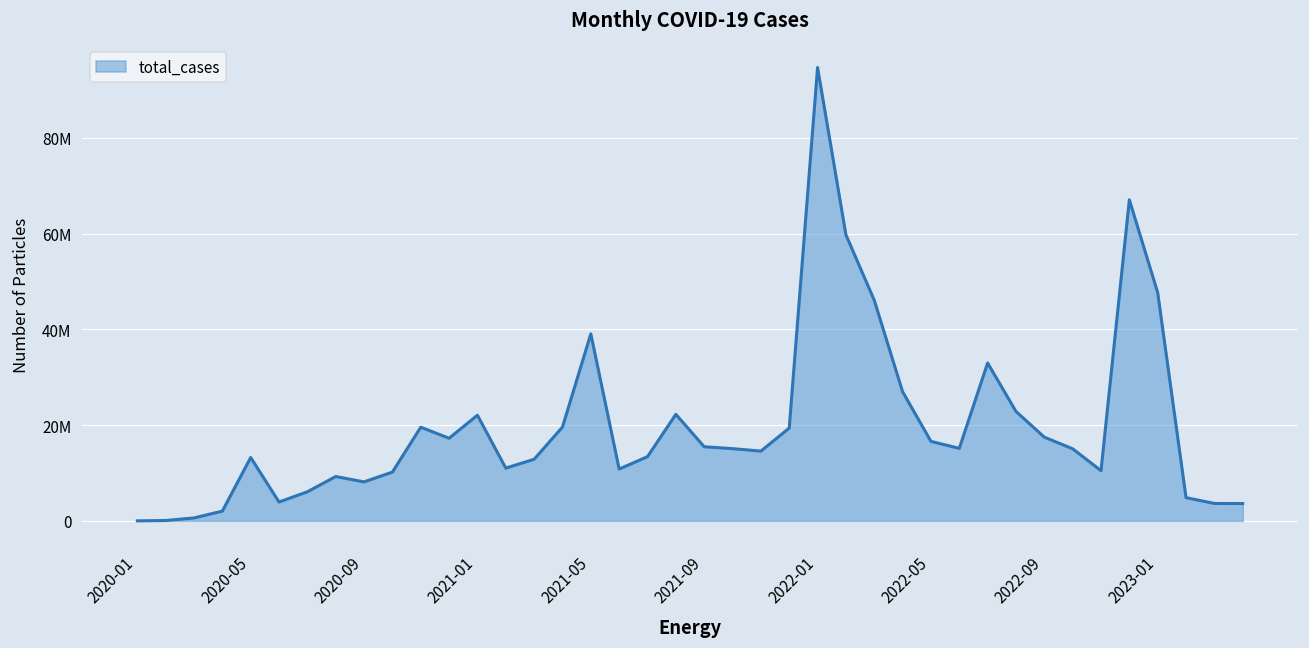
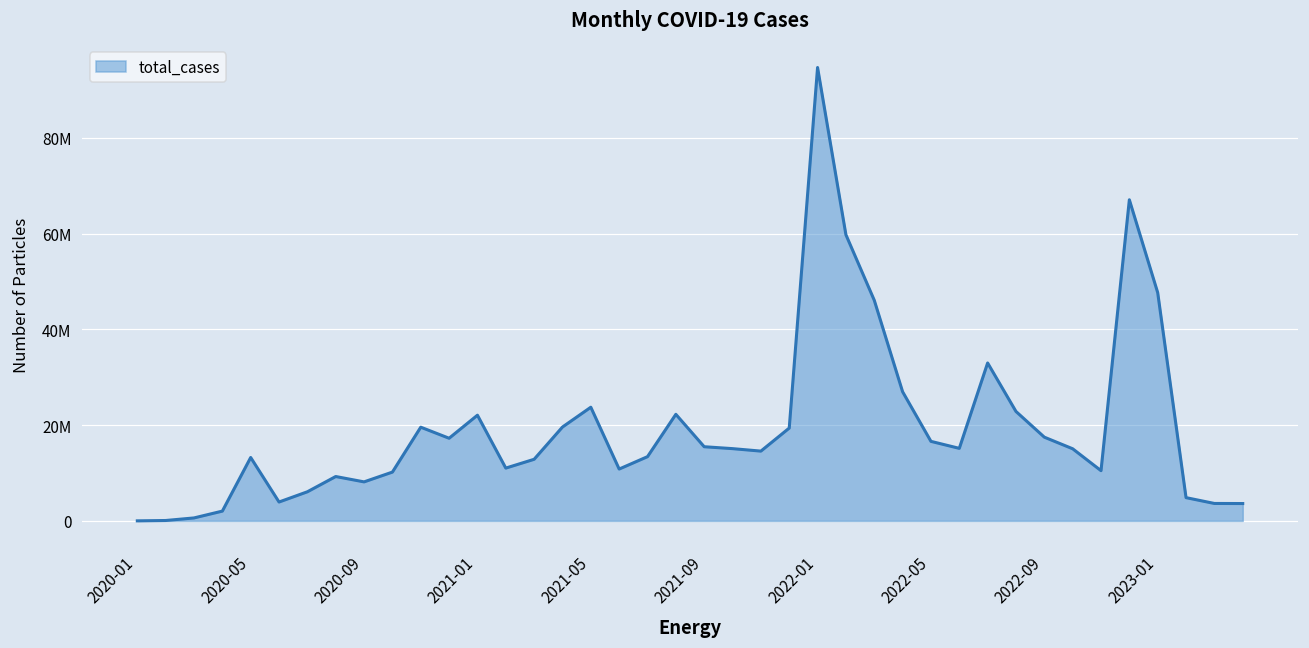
  {
    "2020-01": 0,
    "2020-05": 13000000,
    "2020-09": 8000000,
    "2021-01": 22000000,
-   "2021-05": 39000000,
+   "2021-05": 24000000,
    "2021-09": 15000000,
    "2022-01": 95000000,
    "2022-05": 17000000,
    "2022-09": 17000000,
    "2023-01": 48000000
  }
